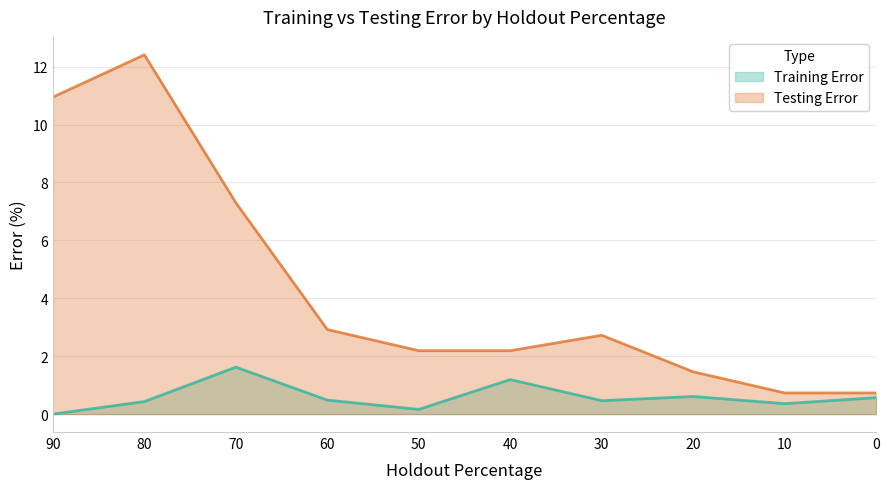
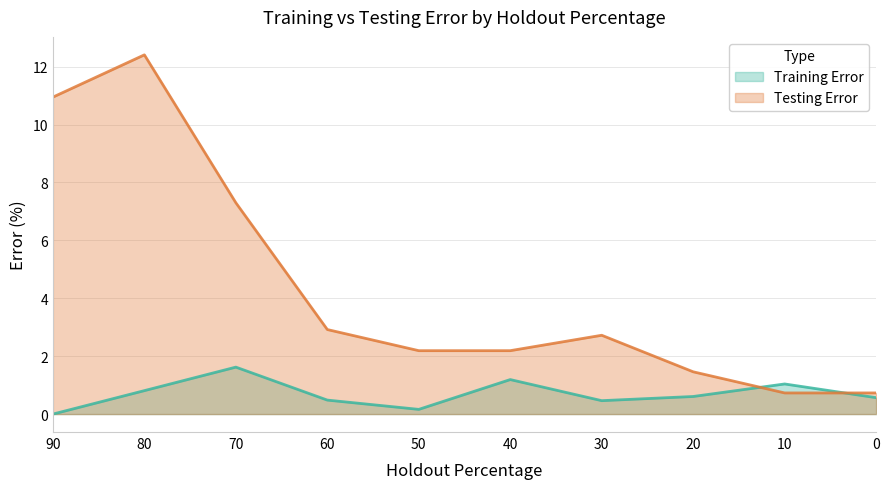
  {
    "Training Error": {
      "90": 0.0,
-     "80": 0.4,
+     "80": 0.8,
      "70": 1.6,
      "60": 0.5,
      "50": 0.2,
      "40": 1.2,
      "30": 0.5,
      "20": 0.6,
-     "10": 0.4,
+     "10": 1.0,
      "0": 0.6
    },
    "Testing Error": {
      "90": 10.9,
      "80": 12.4,
      "70": 7.3,
      "60": 2.9,
      "50": 2.2,
      "40": 2.2,
      "30": 2.7,
      "20": 1.5,
      "10": 0.7,
      "0": 0.7
    }
  }
